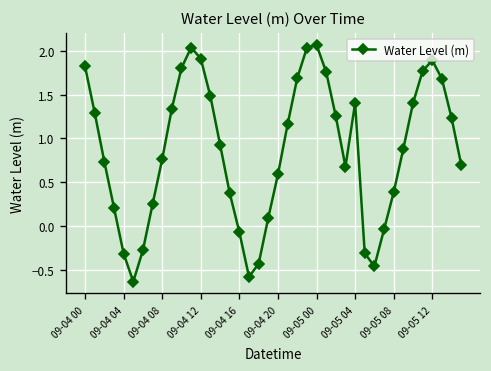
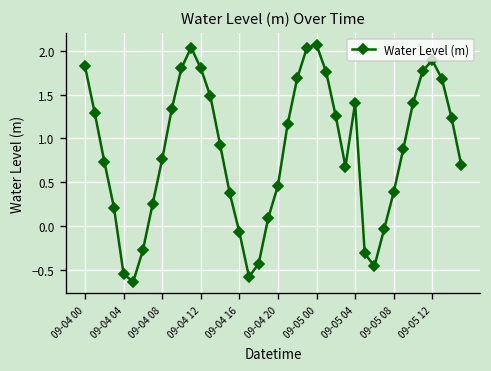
  {
    "09-04 00": 1.8,
-   "09-04 04": -0.3,
+   "09-04 04": -0.5,
    "09-04 08": 0.8,
-   "09-04 12": 1.9,
+   "09-04 12": 1.8,
    "09-04 16": -0.1,
-   "09-04 20": 0.6,
+   "09-04 20": 0.5,
    "09-05 00": 2.1,
    "09-05 04": 1.4,
    "09-05 08": 0.4
  }
